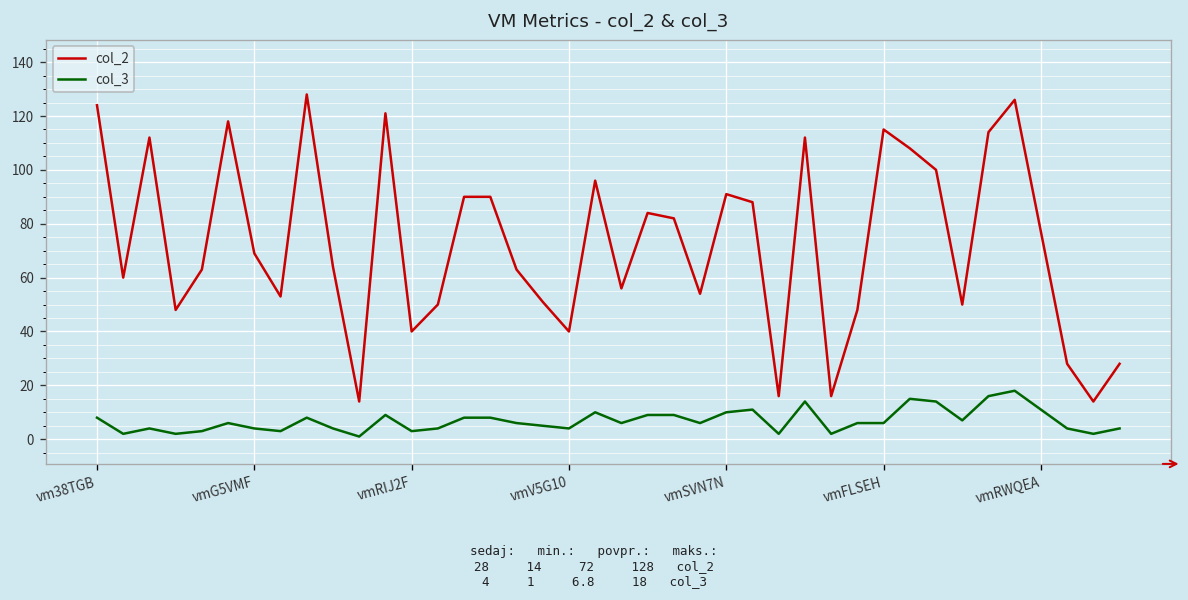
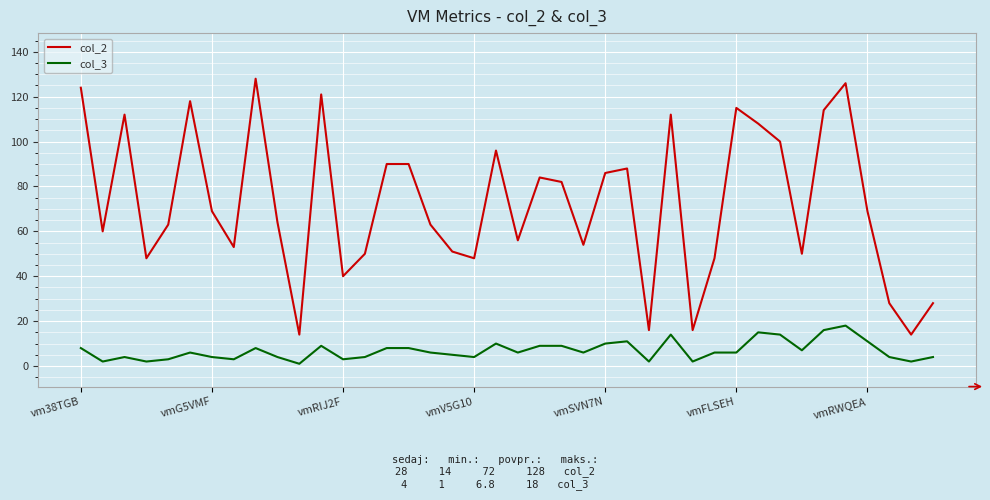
  {
    "col_2": {
      "vm38TGB": 124,
      "vmG5VMF": 69,
      "vmRIJ2F": 40,
-     "vmV5G10": 40,
-     "vmSVN7N": 91,
+     "vmV5G10": 48,
+     "vmSVN7N": 86,
      "vmFLSEH": 115,
-     "vmRWQEA": 77
+     "vmRWQEA": 69
    },
    "col_3": {
      "vm38TGB": 8,
      "vmG5VMF": 4,
      "vmRIJ2F": 3,
      "vmV5G10": 4,
      "vmSVN7N": 10,
      "vmFLSEH": 6,
      "vmRWQEA": 11
    }
  }
